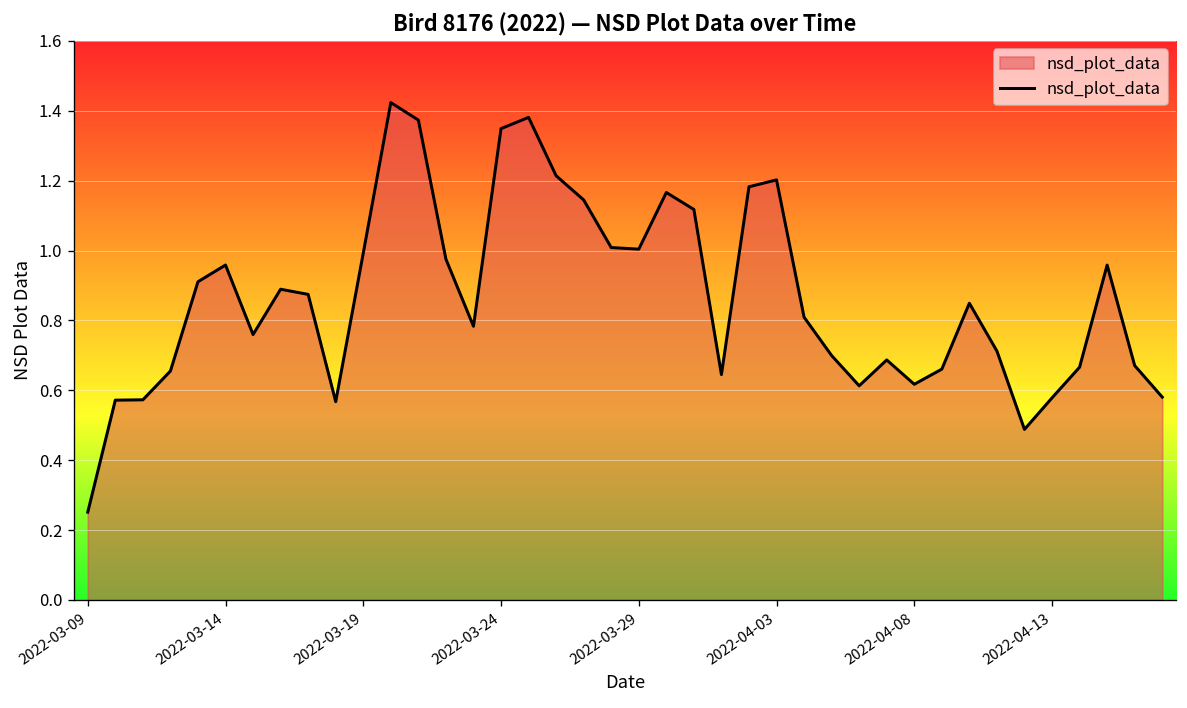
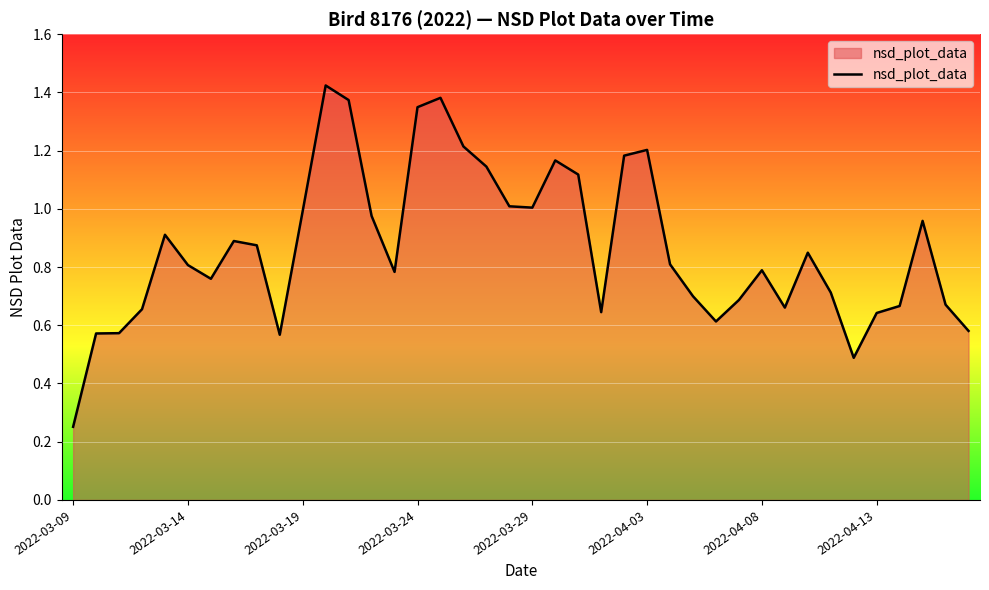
  {
    "2022-03-09": 0.25,
-   "2022-03-14": 0.96,
+   "2022-03-14": 0.81,
    "2022-03-19": 0.99,
    "2022-03-24": 1.35,
    "2022-03-29": 1.00,
    "2022-04-03": 1.20,
-   "2022-04-08": 0.62,
-   "2022-04-13": 0.58
+   "2022-04-08": 0.79,
+   "2022-04-13": 0.64
  }
